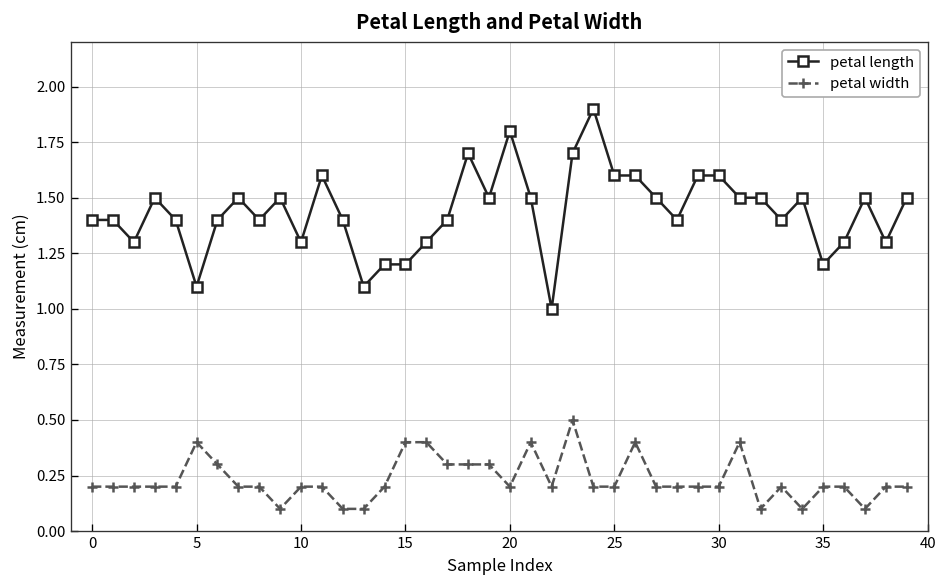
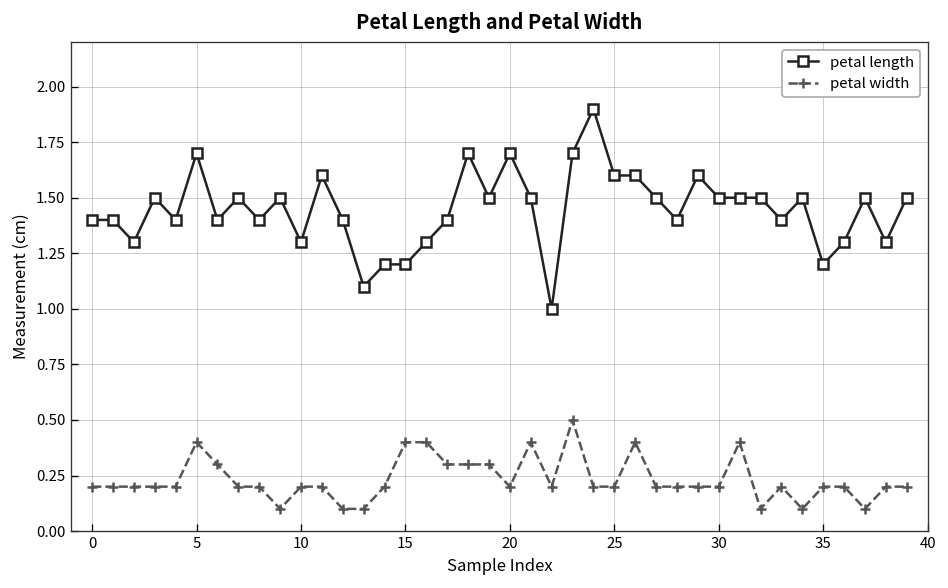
  {
    "petal length": {
      "0": 1.4,
-     "5": 1.1,
+     "5": 1.7,
      "10": 1.3,
      "15": 1.2,
-     "20": 1.8,
+     "20": 1.7,
      "25": 1.6,
-     "30": 1.6,
+     "30": 1.5,
      "35": 1.2
    },
    "petal width": {
      "0": 0.2,
      "5": 0.4,
      "10": 0.2,
      "15": 0.4,
      "20": 0.2,
      "25": 0.2,
      "30": 0.2,
      "35": 0.2
    }
  }
